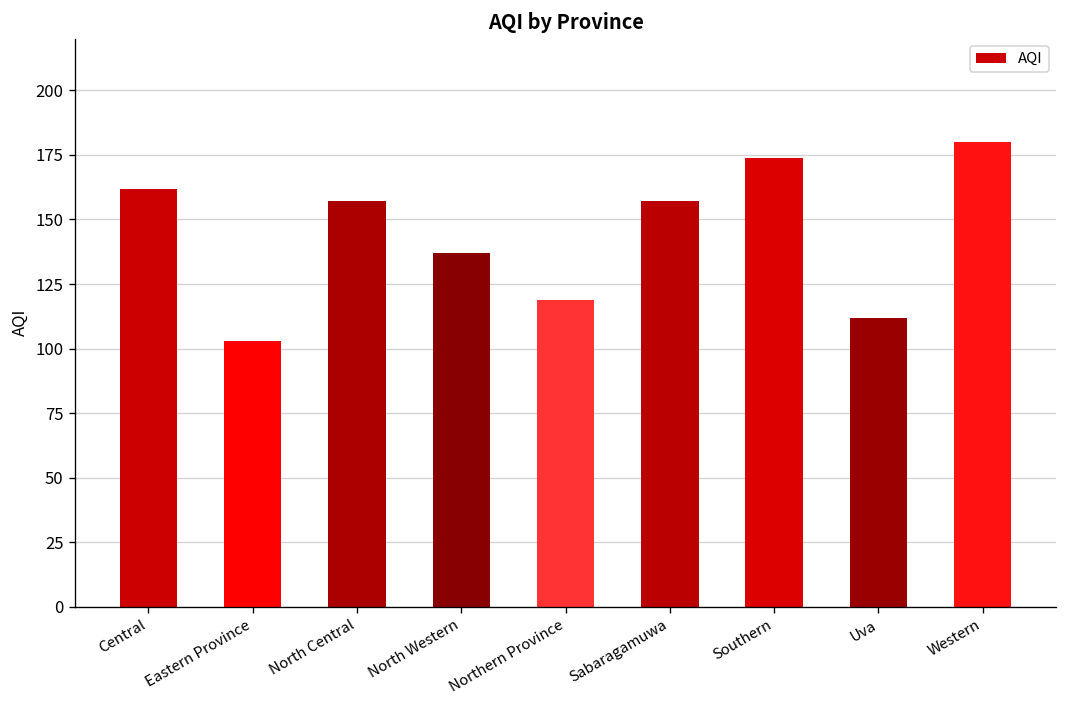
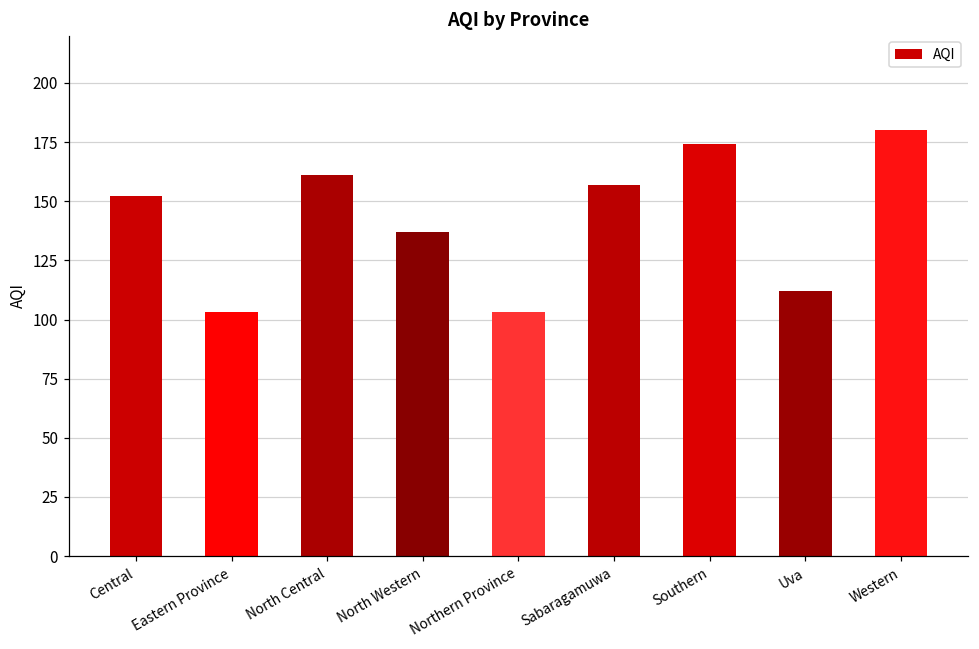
  {
-   "Central": 162,
+   "Central": 152,
    "Eastern Province": 103,
-   "North Central": 157,
+   "North Central": 161,
    "North Western": 137,
-   "Northern Province": 119,
+   "Northern Province": 103,
    "Sabaragamuwa": 157,
    "Southern": 174,
    "Uva": 112,
    "Western": 180
  }
